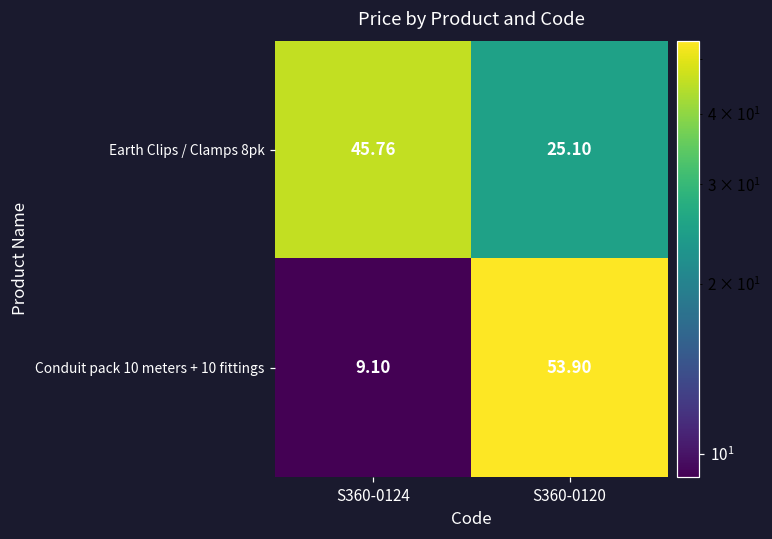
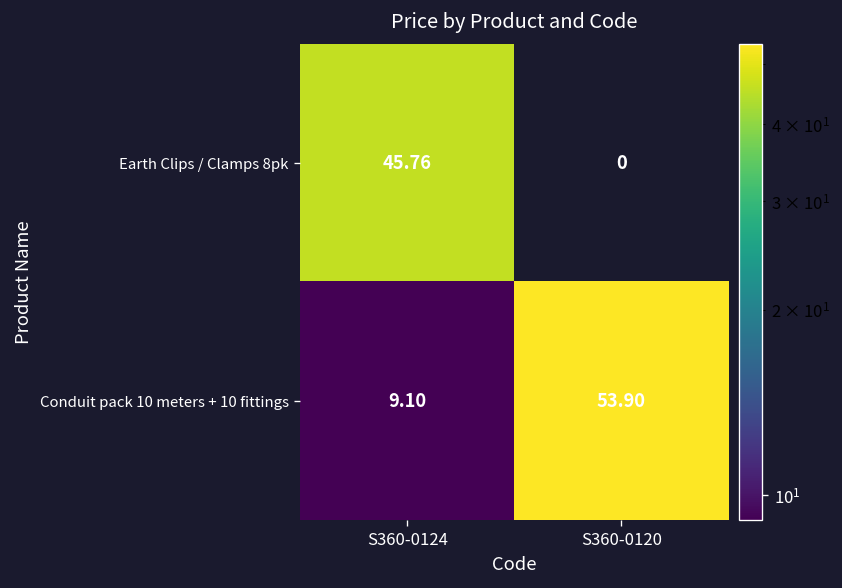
  {
    "Earth Clips / Clamps 8pk": {
      "S360-0124": 45.76,
-     "S360-0120": 25.10
+     "S360-0120": 0
    },
    "Conduit pack 10 meters + 10 fittings": {
      "S360-0124": 9.10,
      "S360-0120": 53.90
    }
  }
